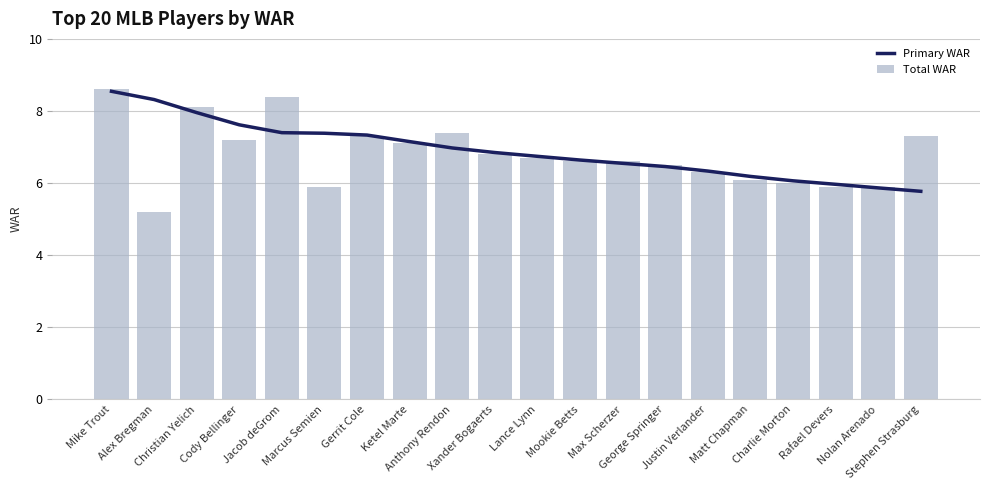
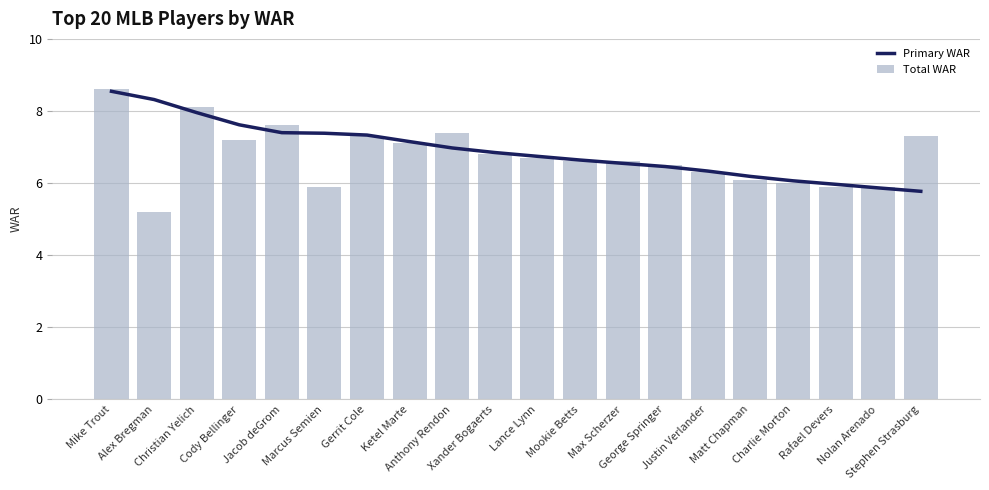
  {
    "Primary WAR": {
      "Mike Trout": 8.5,
      "Alex Bregman": 8.3,
      "Christian Yelich": 8.0,
      "Cody Bellinger": 7.6,
      "Jacob deGrom": 7.4,
      "Marcus Semien": 7.4,
      "Gerrit Cole": 7.3,
      "Ketel Marte": 7.2,
      "Anthony Rendon": 7.0,
      "Xander Bogaerts": 6.8,
      "Lance Lynn": 6.7,
      "Mookie Betts": 6.6,
      "Max Scherzer": 6.5,
      "George Springer": 6.5,
      "Justin Verlander": 6.3,
      "Matt Chapman": 6.2,
      "Charlie Morton": 6.1,
      "Rafael Devers": 6.0,
      "Nolan Arenado": 5.9,
      "Stephen Strasburg": 5.8
    },
    "Total WAR": {
      "Mike Trout": 8.6,
      "Alex Bregman": 5.2,
      "Christian Yelich": 8.1,
      "Cody Bellinger": 7.2,
-     "Jacob deGrom": 8.4,
+     "Jacob deGrom": 7.6,
      "Marcus Semien": 5.9,
      "Gerrit Cole": 7.3,
      "Ketel Marte": 7.1,
      "Anthony Rendon": 7.4,
      "Xander Bogaerts": 6.8,
      "Lance Lynn": 6.7,
      "Mookie Betts": 6.6,
      "Max Scherzer": 6.6,
      "George Springer": 6.5,
      "Justin Verlander": 6.3,
      "Matt Chapman": 6.1,
      "Charlie Morton": 6.0,
      "Rafael Devers": 5.9,
      "Nolan Arenado": 5.9,
      "Stephen Strasburg": 7.3
    }
  }
